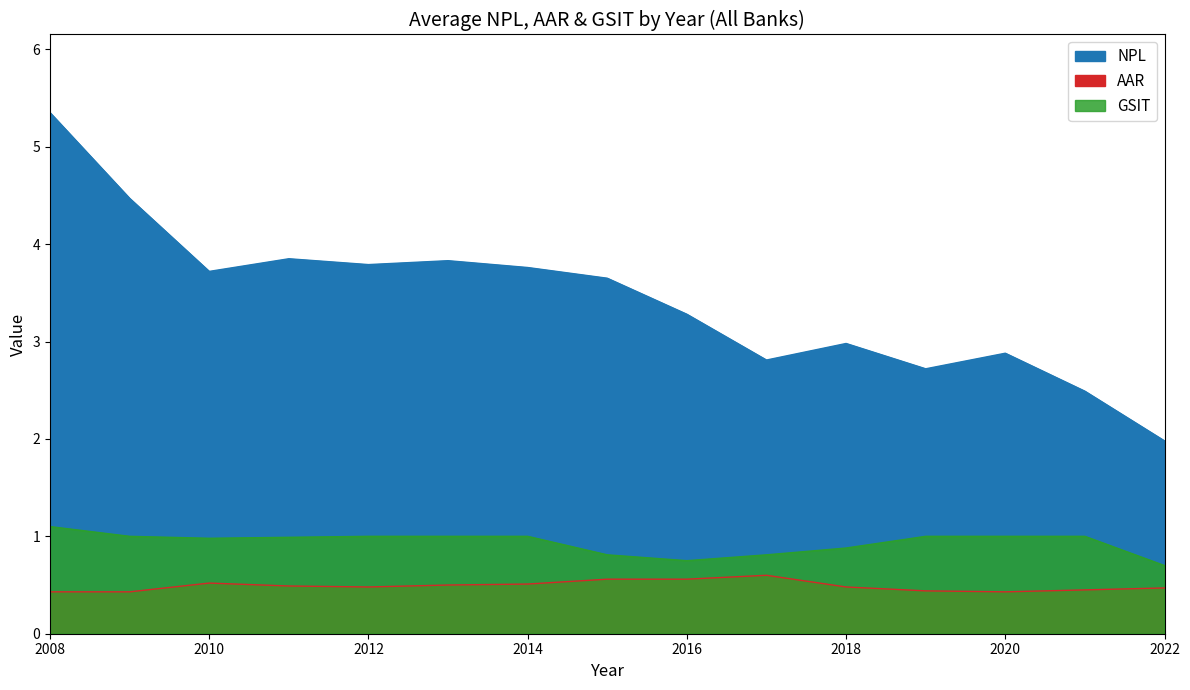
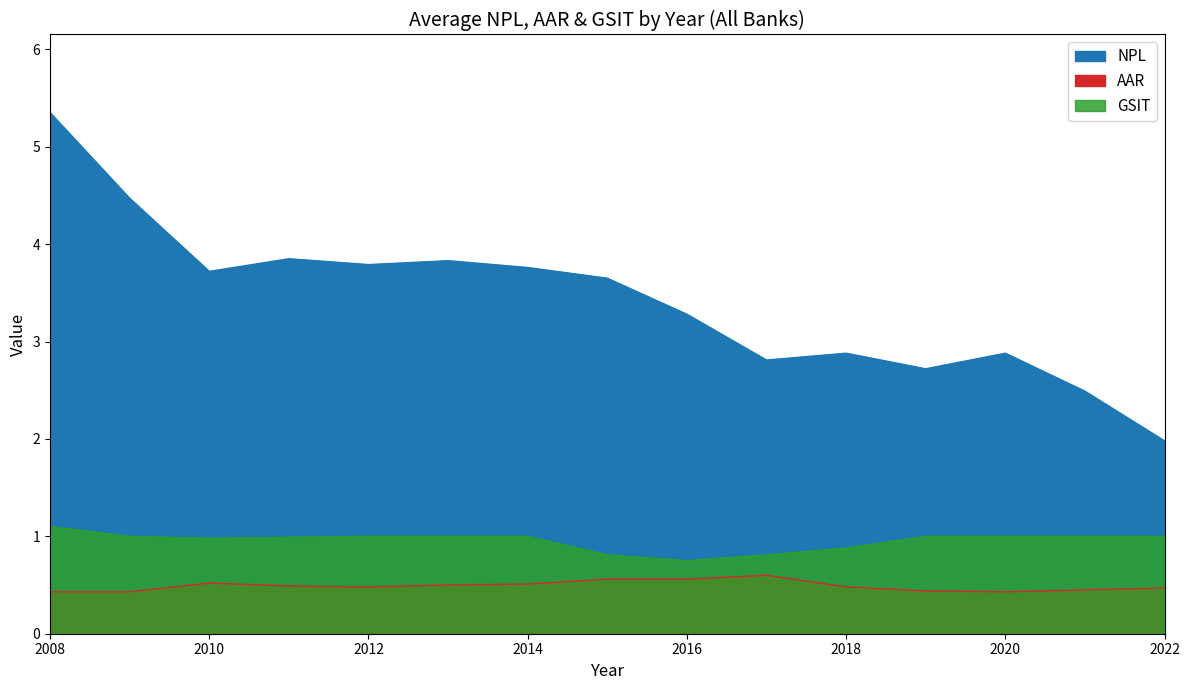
  {
    "NPL": {
      "2008": 5.4,
      "2010": 3.7,
      "2012": 3.8,
      "2014": 3.8,
      "2016": 3.3,
-     "2018": 3.0,
+     "2018": 2.9,
      "2020": 2.9,
      "2022": 2.0
    },
    "AAR": {
      "2008": 0.4,
      "2010": 0.5,
      "2012": 0.5,
      "2014": 0.5,
      "2016": 0.6,
      "2018": 0.5,
      "2020": 0.4,
      "2022": 0.5
    },
    "GSIT": {
      "2008": 1.1,
      "2010": 1.0,
      "2012": 1.0,
      "2014": 1.0,
      "2016": 0.8,
      "2018": 0.9,
      "2020": 1.0,
-     "2022": 0.7
+     "2022": 1.0
    }
  }
